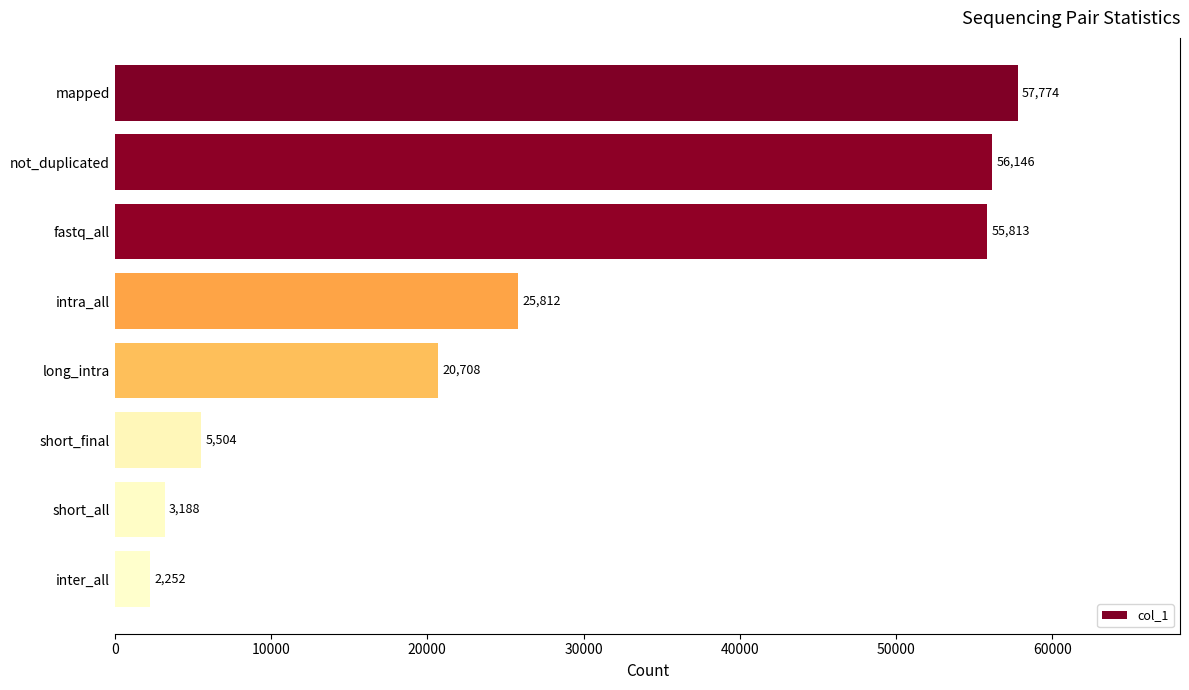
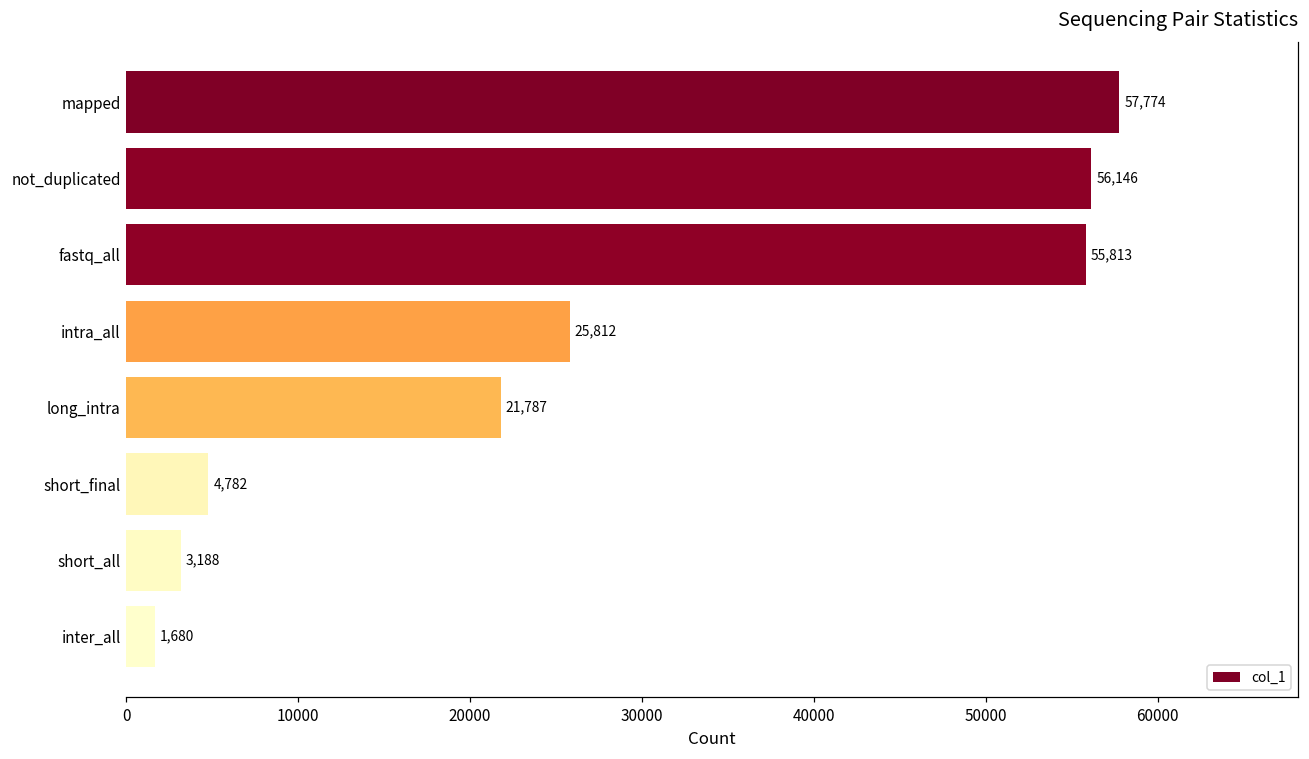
  {
    "mapped": "57,774",
    "not_duplicated": "56,146",
    "fastq_all": "55,813",
    "intra_all": "25,812",
-   "long_intra": "20,708",
-   "short_final": "5,504",
+   "long_intra": "21,787",
+   "short_final": "4,782",
    "short_all": "3,188",
-   "inter_all": "2,252"
+   "inter_all": "1,680"
  }
